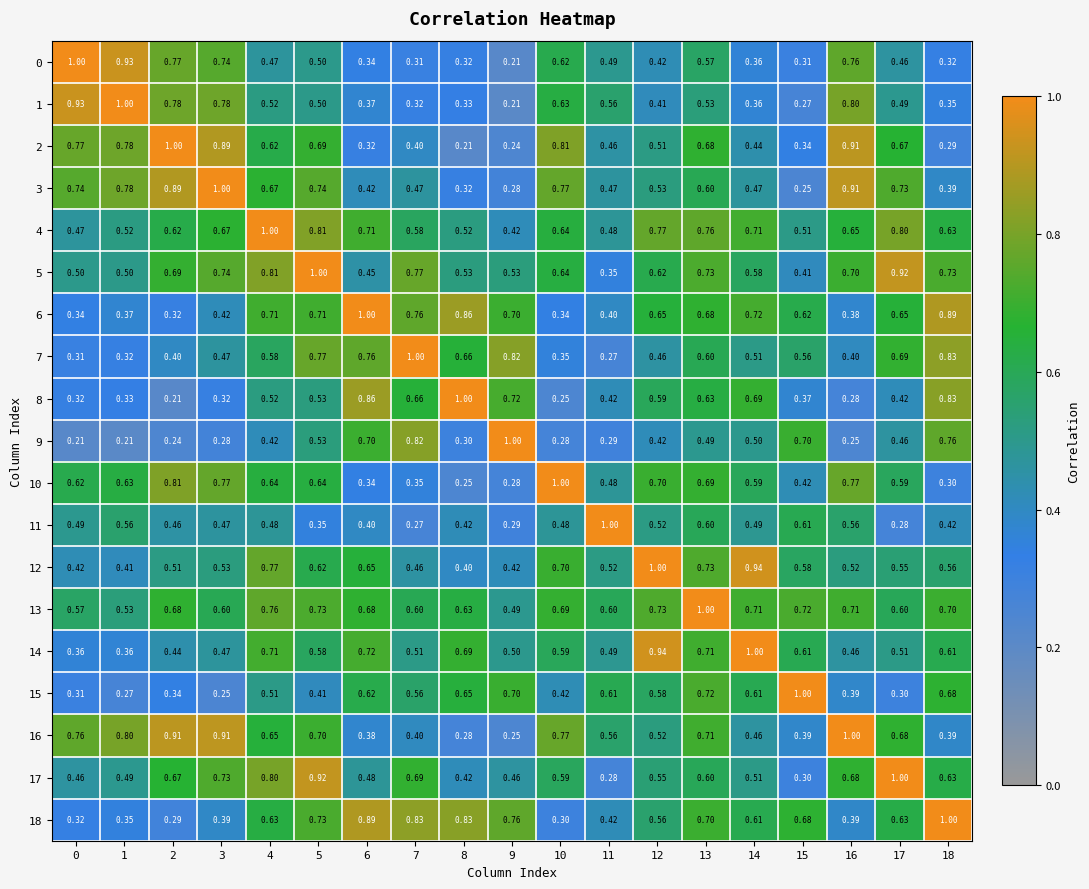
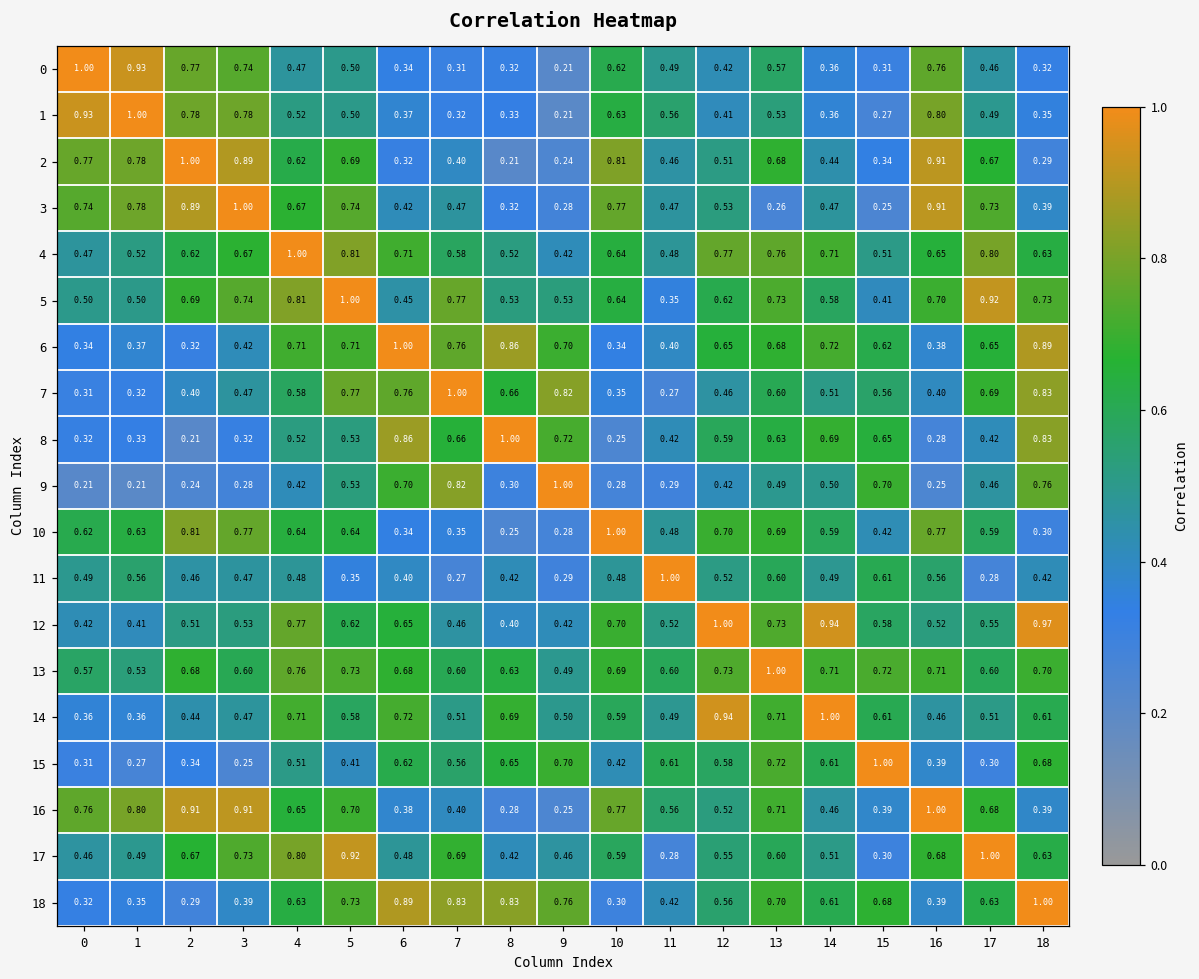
  {
    "3": {
      "0": 0.74,
      "1": 0.78,
      "2": 0.89,
      "3": 1.00,
      "4": 0.67,
      "5": 0.74,
      "6": 0.42,
      "7": 0.47,
      "8": 0.32,
      "9": 0.28,
      "10": 0.77,
      "11": 0.47,
      "12": 0.53,
-     "13": 0.60,
+     "13": 0.26,
      "14": 0.47,
      "15": 0.25,
      "16": 0.91,
      "17": 0.73,
      "18": 0.39
    },
    "8": {
      "0": 0.32,
      "1": 0.33,
      "2": 0.21,
      "3": 0.32,
      "4": 0.52,
      "5": 0.53,
      "6": 0.86,
      "7": 0.66,
      "8": 1.00,
      "9": 0.72,
      "10": 0.25,
      "11": 0.42,
      "12": 0.59,
      "13": 0.63,
      "14": 0.69,
-     "15": 0.37,
+     "15": 0.65,
      "16": 0.28,
      "17": 0.42,
      "18": 0.83
    },
    "12": {
      "0": 0.42,
      "1": 0.41,
      "2": 0.51,
      "3": 0.53,
      "4": 0.77,
      "5": 0.62,
      "6": 0.65,
      "7": 0.46,
      "8": 0.40,
      "9": 0.42,
      "10": 0.70,
      "11": 0.52,
      "12": 1.00,
      "13": 0.73,
      "14": 0.94,
      "15": 0.58,
      "16": 0.52,
      "17": 0.55,
-     "18": 0.56
+     "18": 0.97
    }
  }
